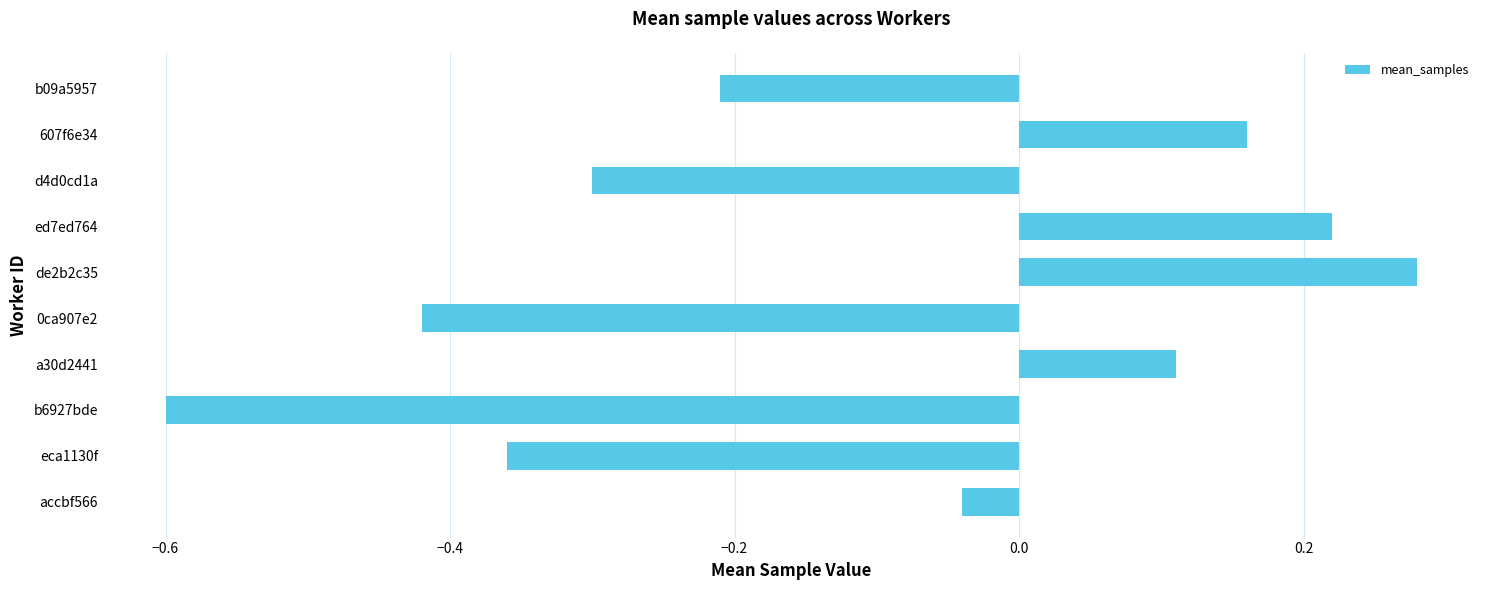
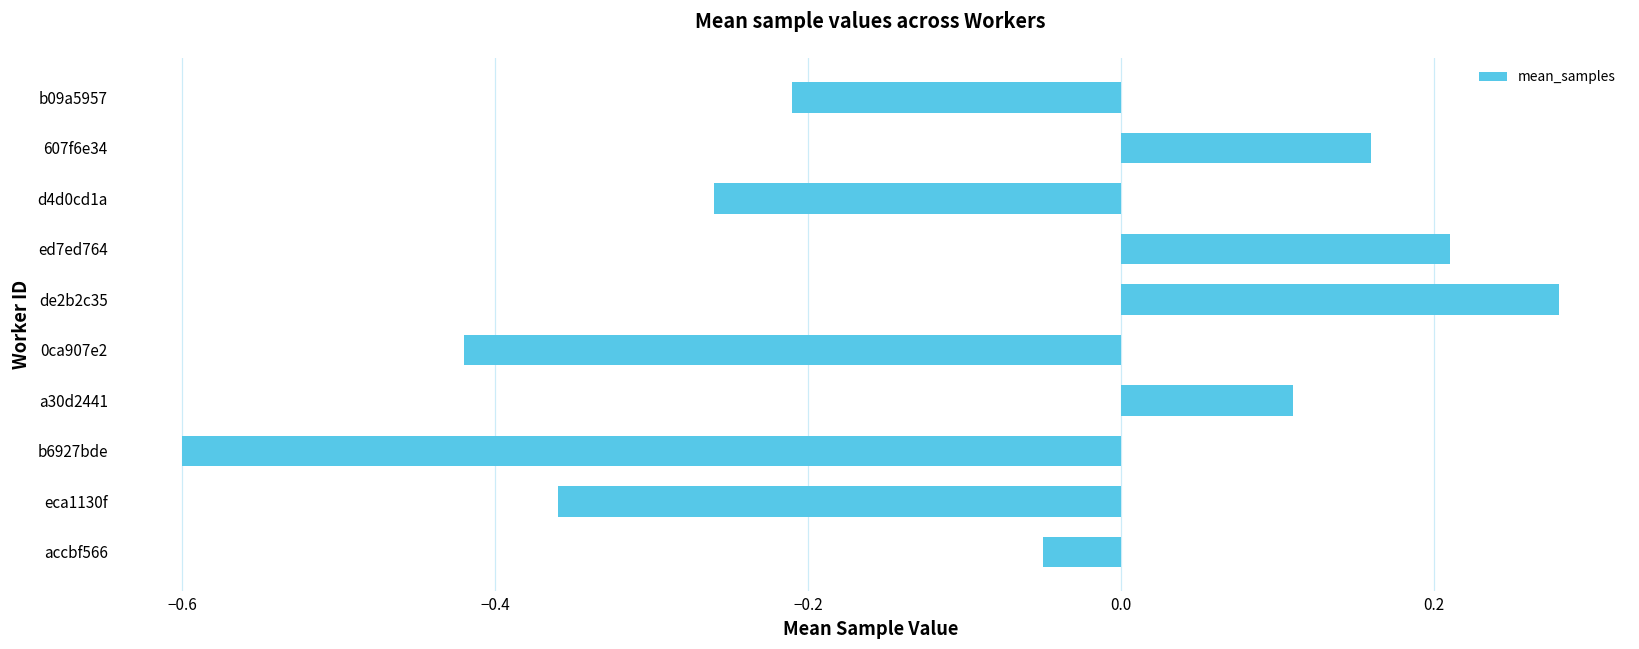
  {
    "b09a5957": -0.21,
    "607f6e34": 0.16,
-   "d4d0cd1a": -0.30,
-   "ed7ed764": 0.22,
+   "d4d0cd1a": -0.26,
+   "ed7ed764": 0.21,
    "de2b2c35": 0.28,
    "0ca907e2": -0.42,
    "a30d2441": 0.11,
    "b6927bde": -0.60,
    "eca1130f": -0.36,
-   "accbf566": -0.04
+   "accbf566": -0.05
  }
